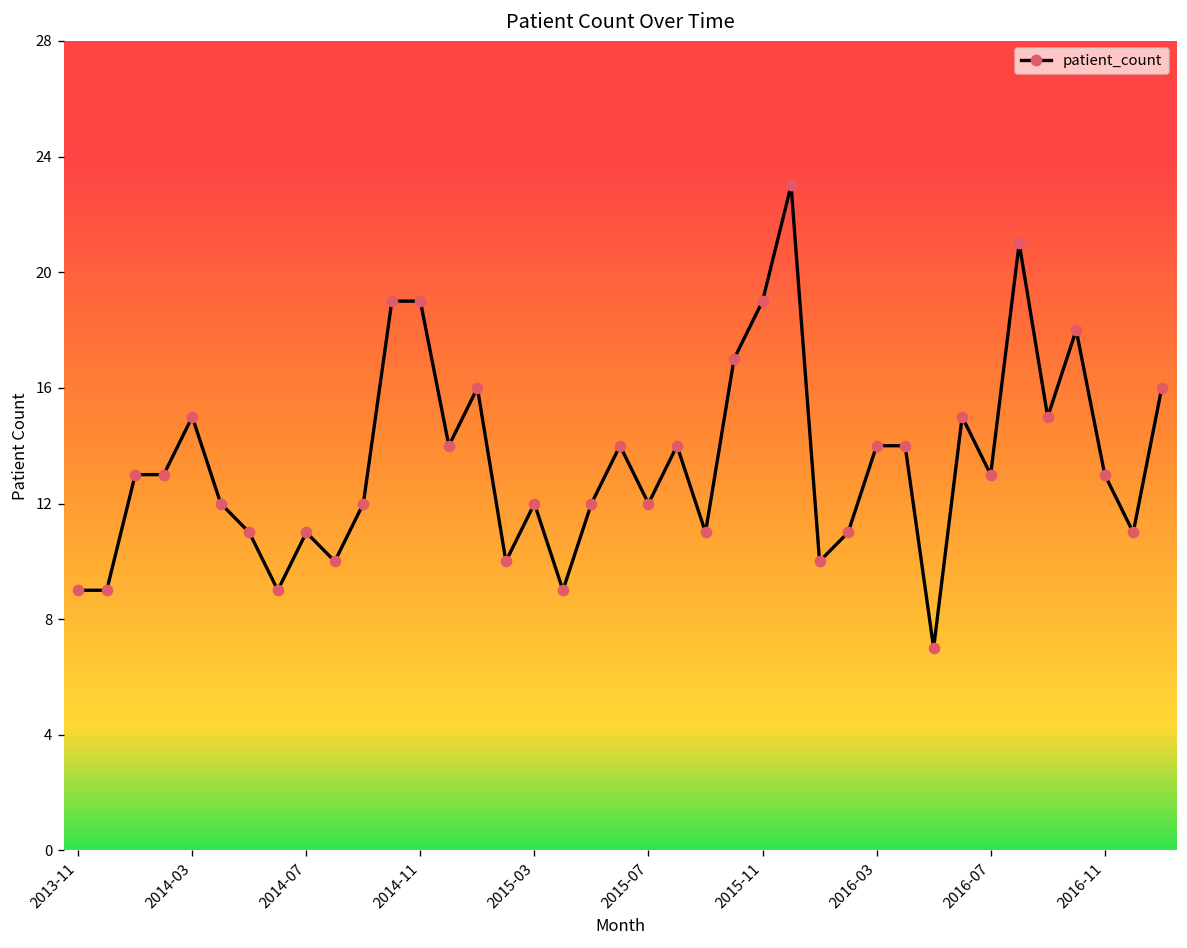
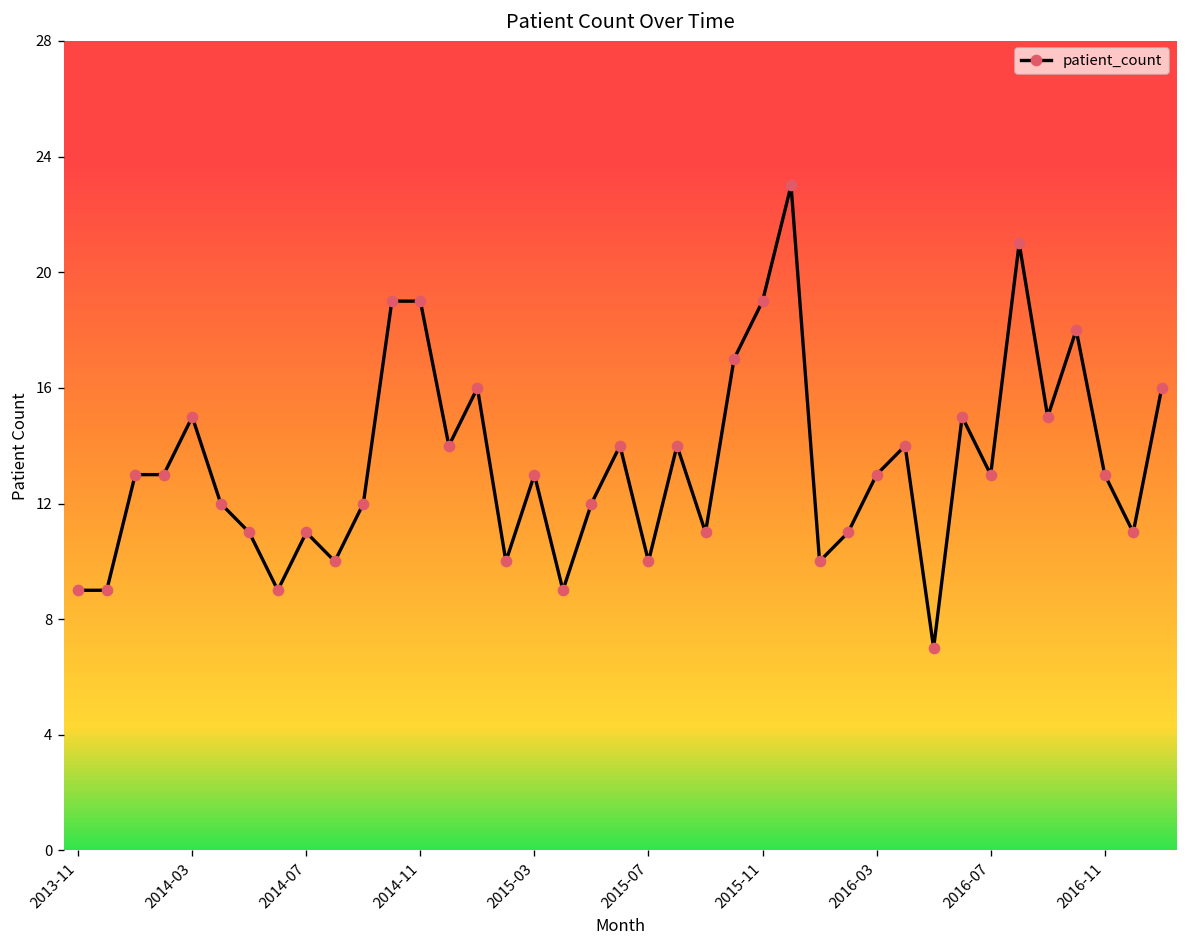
  {
    "2013-11": 9,
    "2014-03": 15,
    "2014-07": 11,
    "2014-11": 19,
-   "2015-03": 12,
-   "2015-07": 12,
+   "2015-03": 13,
+   "2015-07": 10,
    "2015-11": 19,
-   "2016-03": 14,
+   "2016-03": 13,
    "2016-07": 13,
    "2016-11": 13
  }
